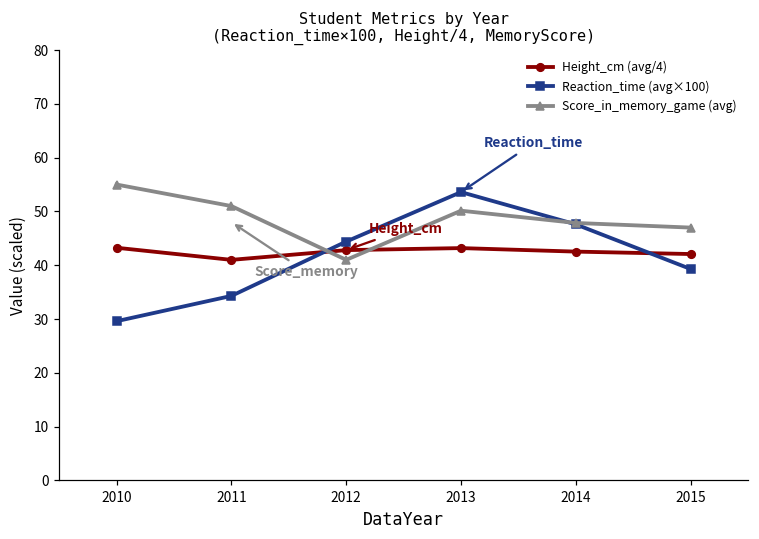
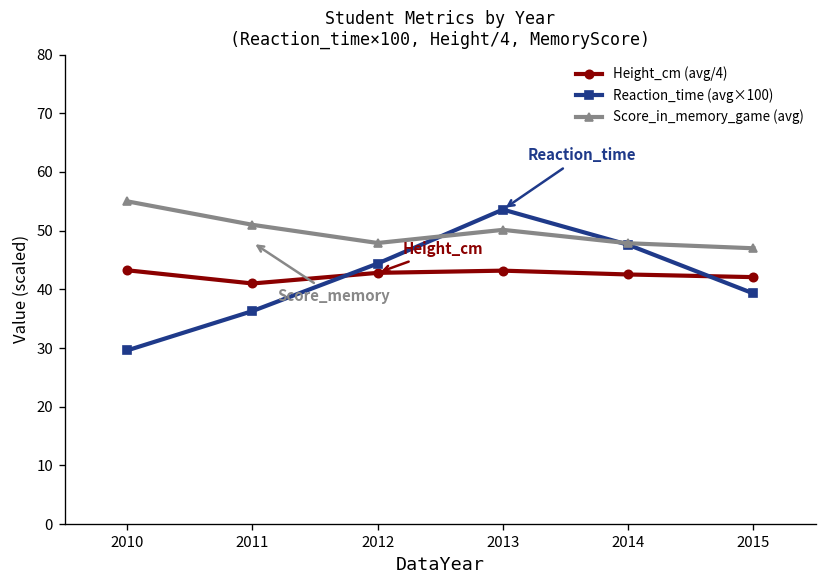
  {
    "Height_cm (avg/4)": {
      "2010": 43,
      "2011": 41,
      "2012": 43,
      "2013": 43,
      "2014": 43,
      "2015": 42
    },
    "Reaction_time (avg×100)": {
      "2010": 30,
-     "2011": 34,
+     "2011": 36,
      "2012": 44,
      "2013": 54,
      "2015": 39
    },
    "Score_in_memory_game (avg)": {
      "2010": 55,
      "2011": 51,
-     "2012": 41,
+     "2012": 48,
      "2013": 50,
      "2015": 47
    }
  }
